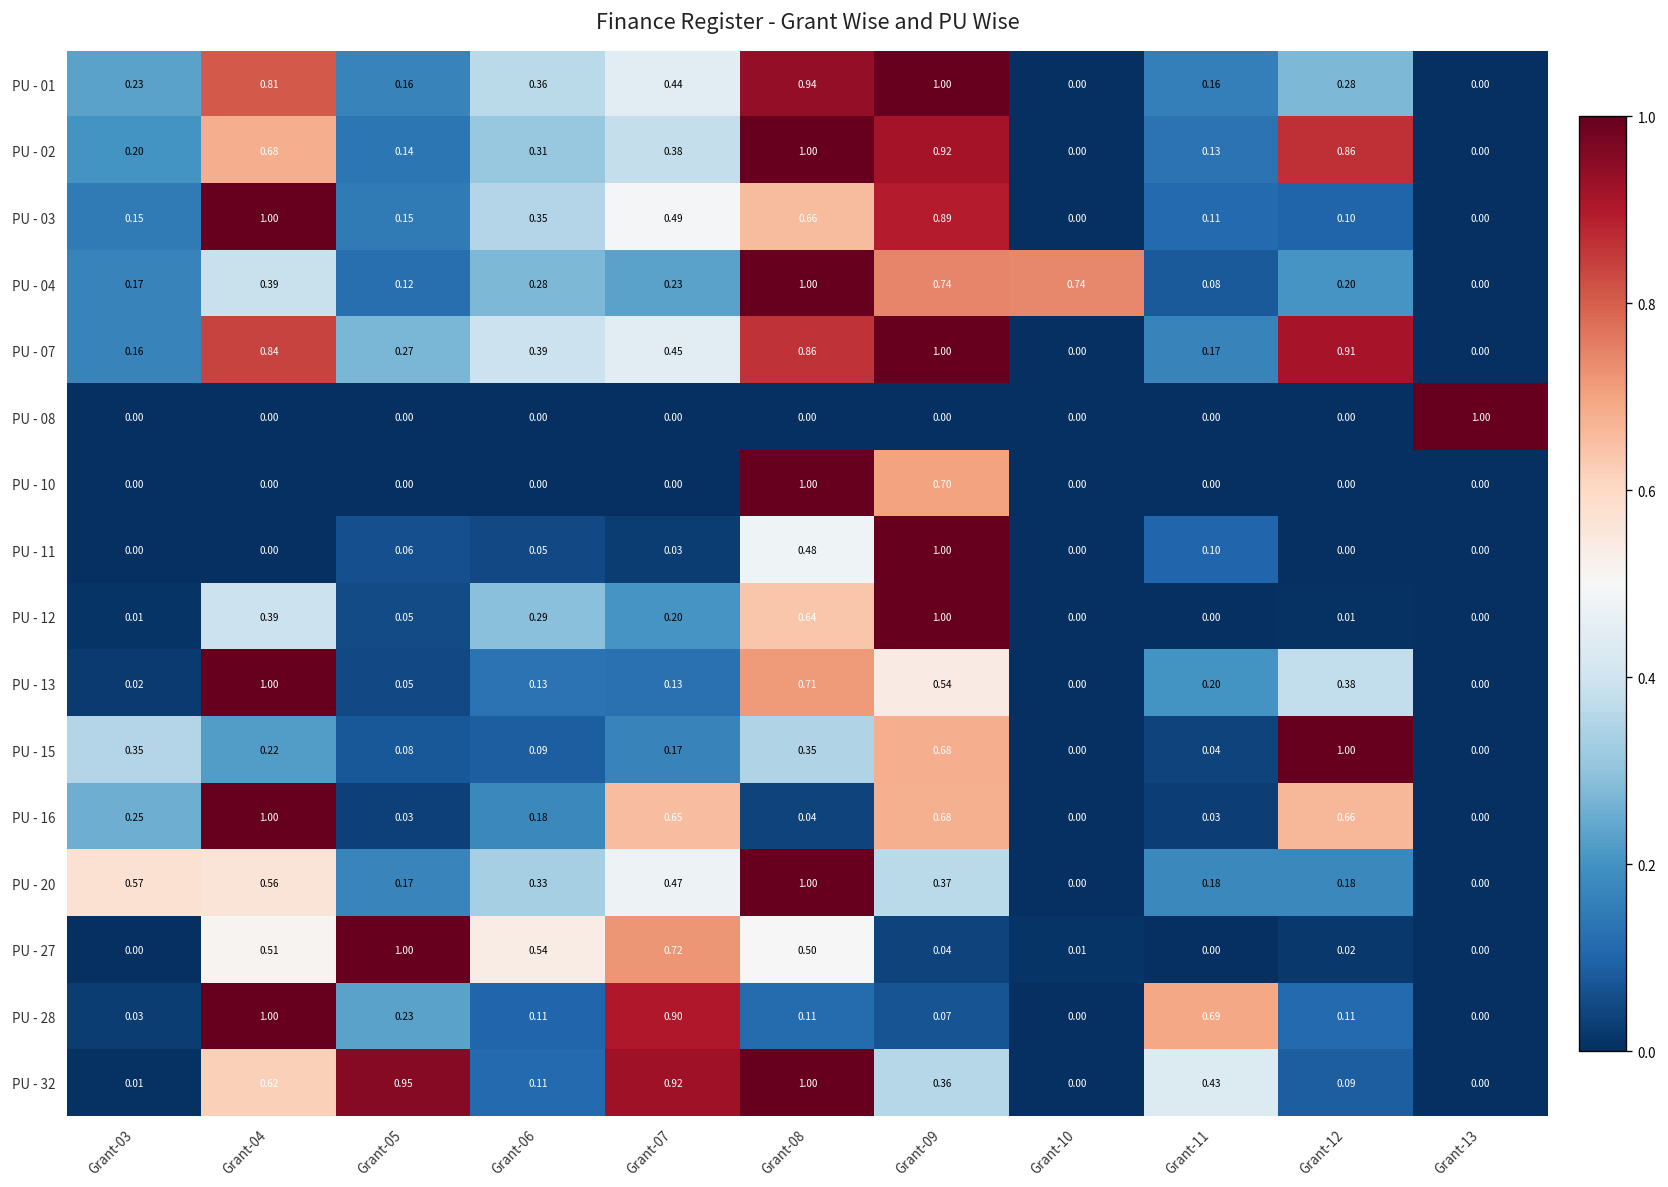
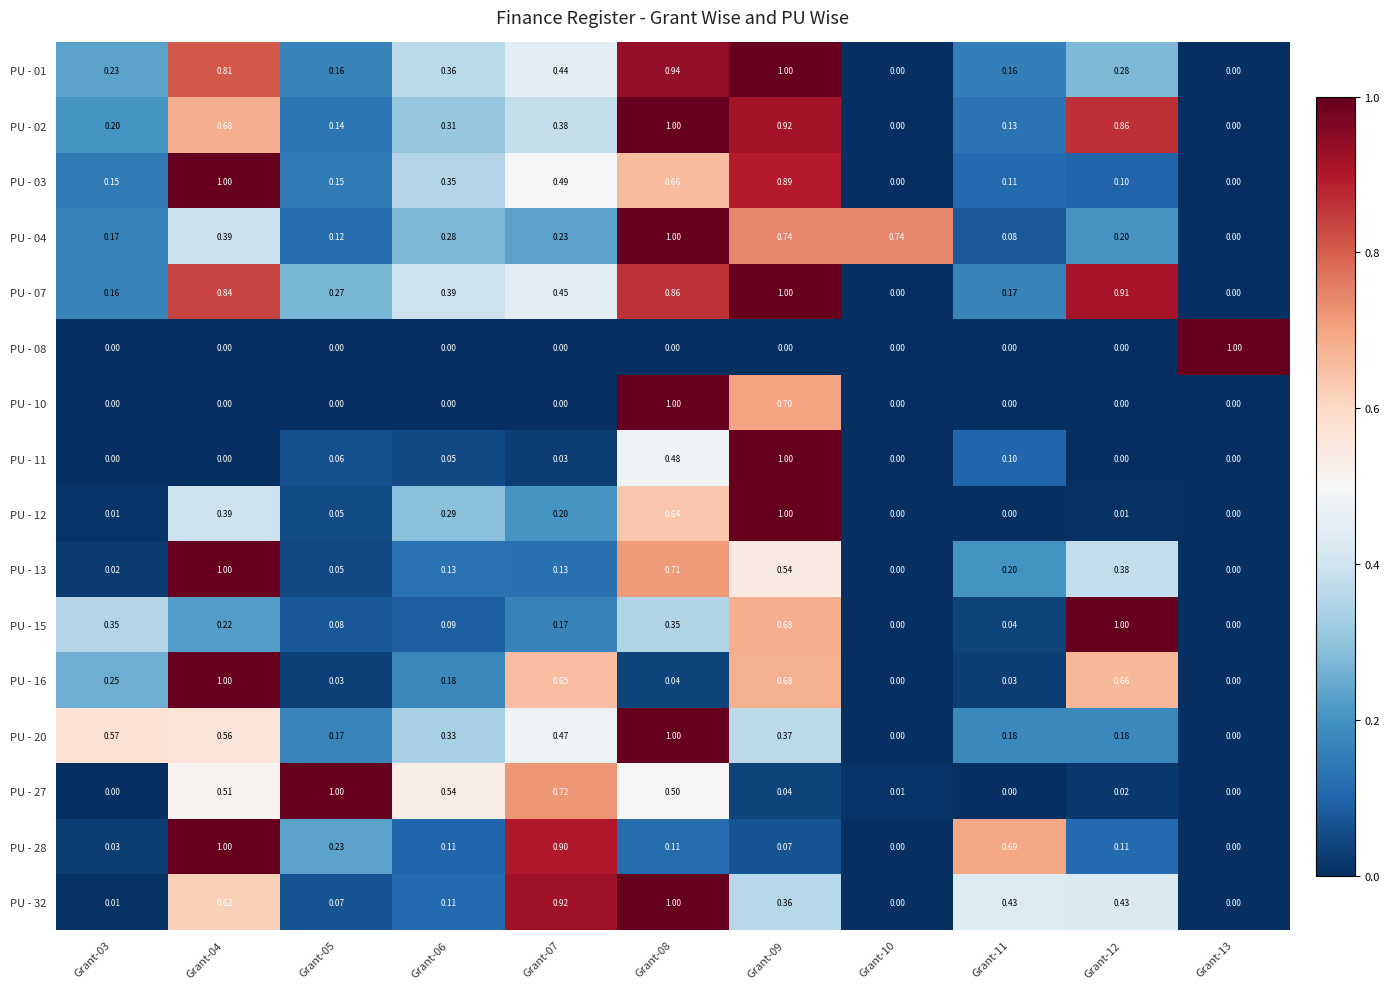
  {
    "PU - 01": {
      "Grant-03": 0.23,
      "Grant-04": 0.81,
      "Grant-05": 0.16,
      "Grant-06": 0.36,
      "Grant-07": 0.44,
      "Grant-08": 0.94,
      "Grant-09": 1.00,
      "Grant-10": 0.00,
      "Grant-11": 0.16,
      "Grant-12": 0.28,
      "Grant-13": 0.00
    },
    "PU - 02": {
      "Grant-03": 0.20,
      "Grant-04": 0.68,
      "Grant-05": 0.14,
      "Grant-06": 0.31,
      "Grant-07": 0.38,
      "Grant-08": 1.00,
      "Grant-09": 0.92,
      "Grant-10": 0.00,
      "Grant-11": 0.13,
      "Grant-12": 0.86,
      "Grant-13": 0.00
    },
    "PU - 03": {
      "Grant-03": 0.15,
      "Grant-04": 1.00,
      "Grant-05": 0.15,
      "Grant-06": 0.35,
      "Grant-07": 0.49,
      "Grant-08": 0.66,
      "Grant-09": 0.89,
      "Grant-10": 0.00,
      "Grant-11": 0.11,
      "Grant-12": 0.10,
      "Grant-13": 0.00
    },
    "PU - 04": {
      "Grant-03": 0.17,
      "Grant-04": 0.39,
      "Grant-05": 0.12,
      "Grant-06": 0.28,
      "Grant-07": 0.23,
      "Grant-08": 1.00,
      "Grant-09": 0.74,
      "Grant-10": 0.74,
      "Grant-11": 0.08,
      "Grant-12": 0.20,
      "Grant-13": 0.00
    },
    "PU - 07": {
      "Grant-03": 0.16,
      "Grant-04": 0.84,
      "Grant-05": 0.27,
      "Grant-06": 0.39,
      "Grant-07": 0.45,
      "Grant-08": 0.86,
      "Grant-09": 1.00,
      "Grant-10": 0.00,
      "Grant-11": 0.17,
      "Grant-12": 0.91,
      "Grant-13": 0.00
    },
    "PU - 08": {
      "Grant-03": 0.00,
      "Grant-04": 0.00,
      "Grant-05": 0.00,
      "Grant-06": 0.00,
      "Grant-07": 0.00,
      "Grant-08": 0.00,
      "Grant-09": 0.00,
      "Grant-10": 0.00,
      "Grant-11": 0.00,
      "Grant-12": 0.00,
      "Grant-13": 1.00
    },
    "PU - 10": {
      "Grant-03": 0.00,
      "Grant-04": 0.00,
      "Grant-05": 0.00,
      "Grant-06": 0.00,
      "Grant-07": 0.00,
      "Grant-08": 1.00,
      "Grant-09": 0.70,
      "Grant-10": 0.00,
      "Grant-11": 0.00,
      "Grant-12": 0.00,
      "Grant-13": 0.00
    },
    "PU - 11": {
      "Grant-03": 0.00,
      "Grant-04": 0.00,
      "Grant-05": 0.06,
      "Grant-06": 0.05,
      "Grant-07": 0.03,
      "Grant-08": 0.48,
      "Grant-09": 1.00,
      "Grant-10": 0.00,
      "Grant-11": 0.10,
      "Grant-12": 0.00,
      "Grant-13": 0.00
    },
    "PU - 12": {
      "Grant-03": 0.01,
      "Grant-04": 0.39,
      "Grant-05": 0.05,
      "Grant-06": 0.29,
      "Grant-07": 0.20,
      "Grant-08": 0.64,
      "Grant-09": 1.00,
      "Grant-10": 0.00,
      "Grant-11": 0.00,
      "Grant-12": 0.01,
      "Grant-13": 0.00
    },
    "PU - 13": {
      "Grant-03": 0.02,
      "Grant-04": 1.00,
      "Grant-05": 0.05,
      "Grant-06": 0.13,
      "Grant-07": 0.13,
      "Grant-08": 0.71,
      "Grant-09": 0.54,
      "Grant-10": 0.00,
      "Grant-11": 0.20,
      "Grant-12": 0.38,
      "Grant-13": 0.00
    },
    "PU - 15": {
      "Grant-03": 0.35,
      "Grant-04": 0.22,
      "Grant-05": 0.08,
      "Grant-06": 0.09,
      "Grant-07": 0.17,
      "Grant-08": 0.35,
      "Grant-09": 0.68,
      "Grant-10": 0.00,
      "Grant-11": 0.04,
      "Grant-12": 1.00,
      "Grant-13": 0.00
    },
    "PU - 16": {
      "Grant-03": 0.25,
      "Grant-04": 1.00,
      "Grant-05": 0.03,
      "Grant-06": 0.18,
      "Grant-07": 0.65,
      "Grant-08": 0.04,
      "Grant-09": 0.68,
      "Grant-10": 0.00,
      "Grant-11": 0.03,
      "Grant-12": 0.66,
      "Grant-13": 0.00
    },
    "PU - 20": {
      "Grant-03": 0.57,
      "Grant-04": 0.56,
      "Grant-05": 0.17,
      "Grant-06": 0.33,
      "Grant-07": 0.47,
      "Grant-08": 1.00,
      "Grant-09": 0.37,
      "Grant-10": 0.00,
      "Grant-11": 0.18,
      "Grant-12": 0.18,
      "Grant-13": 0.00
    },
    "PU - 27": {
      "Grant-03": 0.00,
      "Grant-04": 0.51,
      "Grant-05": 1.00,
      "Grant-06": 0.54,
      "Grant-07": 0.72,
      "Grant-08": 0.50,
      "Grant-09": 0.04,
      "Grant-10": 0.01,
      "Grant-11": 0.00,
      "Grant-12": 0.02,
      "Grant-13": 0.00
    },
    "PU - 28": {
      "Grant-03": 0.03,
      "Grant-04": 1.00,
      "Grant-05": 0.23,
      "Grant-06": 0.11,
      "Grant-07": 0.90,
      "Grant-08": 0.11,
      "Grant-09": 0.07,
      "Grant-10": 0.00,
      "Grant-11": 0.69,
      "Grant-12": 0.11,
      "Grant-13": 0.00
    },
    "PU - 32": {
      "Grant-03": 0.01,
      "Grant-04": 0.62,
-     "Grant-05": 0.95,
+     "Grant-05": 0.07,
      "Grant-06": 0.11,
      "Grant-07": 0.92,
      "Grant-08": 1.00,
      "Grant-09": 0.36,
      "Grant-10": 0.00,
      "Grant-11": 0.43,
-     "Grant-12": 0.09,
+     "Grant-12": 0.43,
      "Grant-13": 0.00
    }
  }
